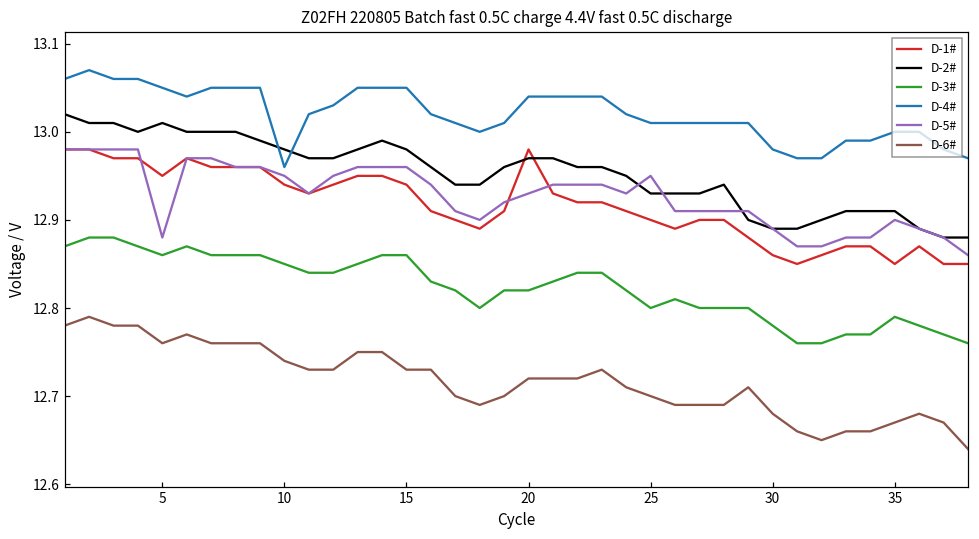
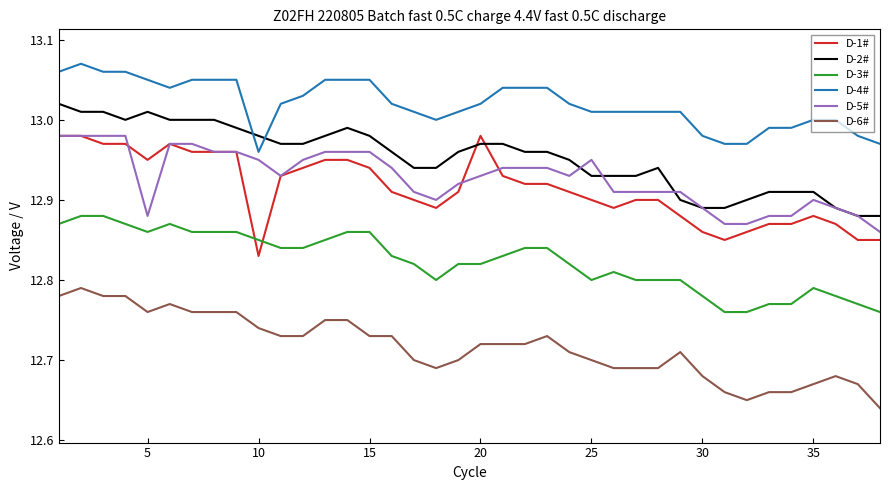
  {
    "D-1#": {
      "5": 12.95,
-     "10": 12.94,
+     "10": 12.83,
      "15": 12.94,
      "20": 12.98,
      "25": 12.90,
      "30": 12.86,
-     "35": 12.85
+     "35": 12.88
    },
    "D-2#": {
      "5": 13.01,
      "10": 12.98,
      "15": 12.98,
      "20": 12.97,
      "25": 12.93,
      "35": 12.91
    },
    "D-3#": {
      "5": 12.86,
      "10": 12.85,
      "15": 12.86,
      "20": 12.82,
      "25": 12.80,
      "30": 12.78,
      "35": 12.79
    },
    "D-4#": {
      "5": 13.05,
      "10": 12.96,
      "15": 13.05,
-     "20": 13.04,
+     "20": 13.02,
      "25": 13.01,
      "30": 12.98
    },
    "D-5#": {
      "5": 12.88,
      "10": 12.95,
      "15": 12.96,
      "20": 12.93,
      "25": 12.95,
      "35": 12.90
    },
    "D-6#": {
      "5": 12.76,
      "10": 12.74,
      "15": 12.73,
      "20": 12.72,
      "25": 12.70,
      "30": 12.68,
      "35": 12.67
    }
  }
